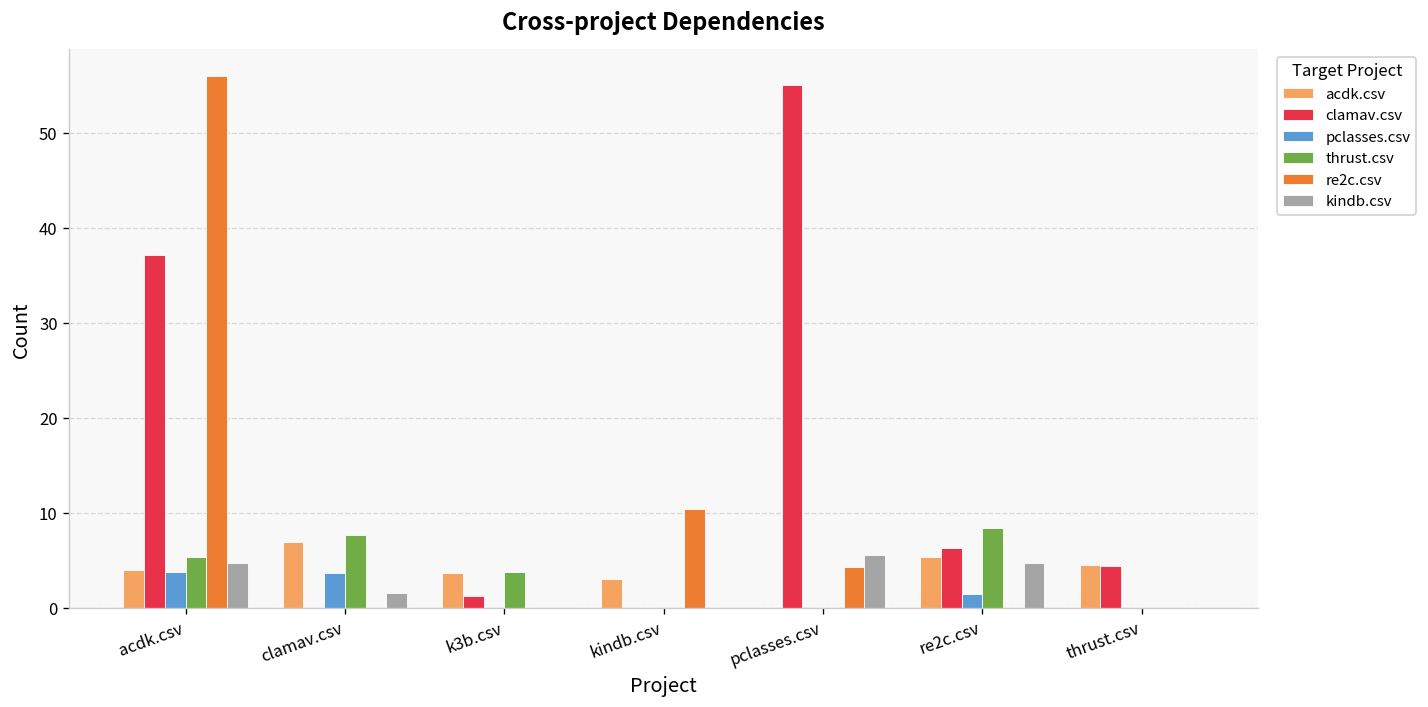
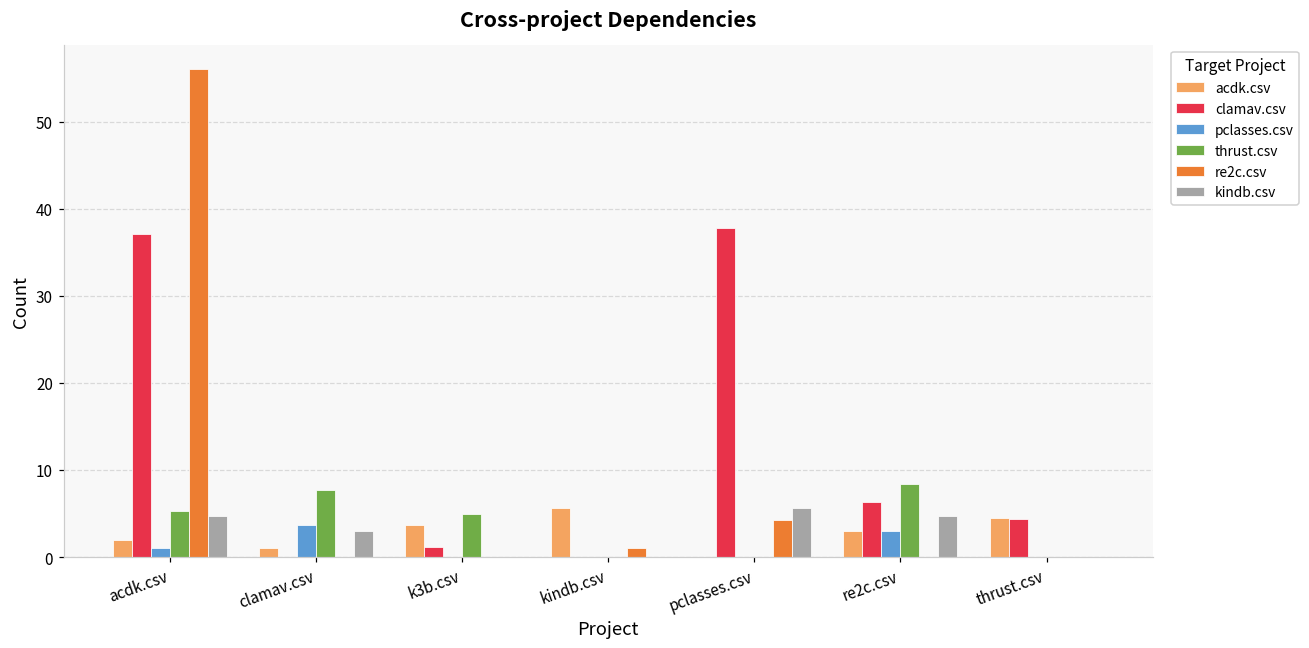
  {
    "acdk.csv": {
-     "acdk.csv": 4,
-     "clamav.csv": 7,
+     "acdk.csv": 2,
+     "clamav.csv": 1,
      "k3b.csv": 4,
-     "kindb.csv": 3,
+     "kindb.csv": 6,
      "pclasses.csv": 0,
-     "re2c.csv": 5,
+     "re2c.csv": 3,
      "thrust.csv": 5
    },
    "clamav.csv": {
      "acdk.csv": 37,
      "clamav.csv": 0,
      "k3b.csv": 1,
      "kindb.csv": 0,
-     "pclasses.csv": 55,
+     "pclasses.csv": 38,
      "re2c.csv": 6,
      "thrust.csv": 4
    },
    "pclasses.csv": {
-     "acdk.csv": 4,
+     "acdk.csv": 1,
      "clamav.csv": 4,
      "k3b.csv": 0,
      "kindb.csv": 0,
      "pclasses.csv": 0,
-     "re2c.csv": 2,
+     "re2c.csv": 3,
      "thrust.csv": 0
    },
    "thrust.csv": {
      "acdk.csv": 5,
      "clamav.csv": 8,
-     "k3b.csv": 4,
+     "k3b.csv": 5,
      "kindb.csv": 0,
      "pclasses.csv": 0,
      "re2c.csv": 8,
      "thrust.csv": 0
    },
    "re2c.csv": {
      "acdk.csv": 56,
      "clamav.csv": 0,
      "k3b.csv": 0,
-     "kindb.csv": 10,
+     "kindb.csv": 1,
      "pclasses.csv": 4,
      "re2c.csv": 0,
      "thrust.csv": 0
    },
    "kindb.csv": {
      "acdk.csv": 5,
-     "clamav.csv": 2,
+     "clamav.csv": 3,
      "k3b.csv": 0,
      "kindb.csv": 0,
      "pclasses.csv": 6,
      "re2c.csv": 5,
      "thrust.csv": 0
    }
  }
